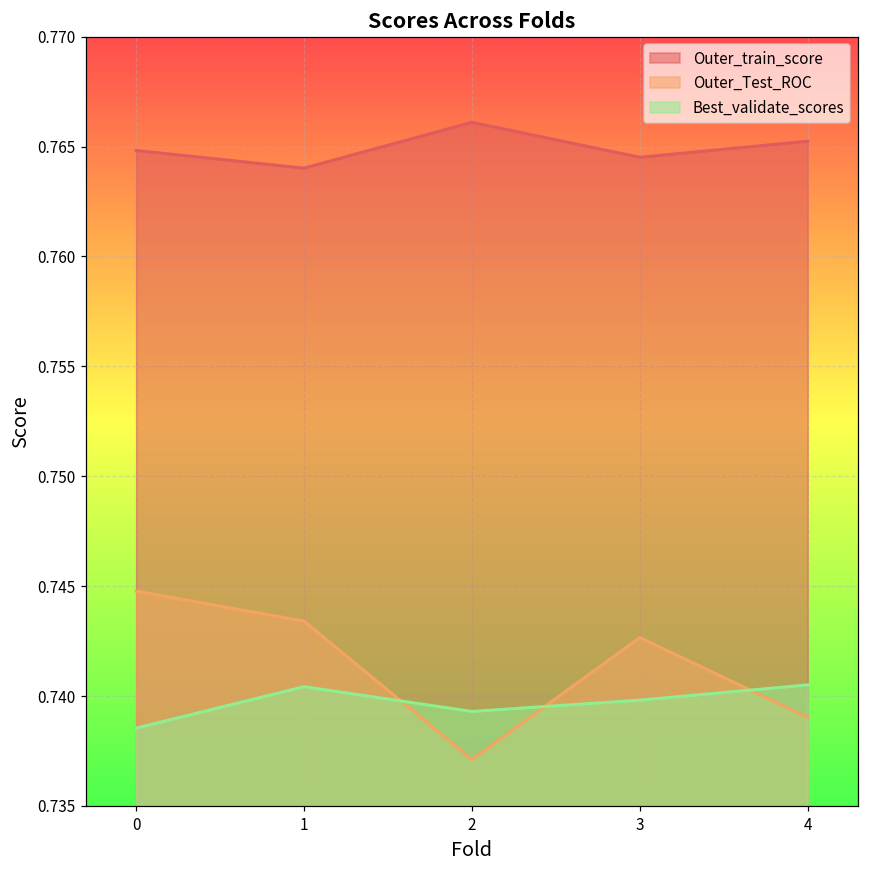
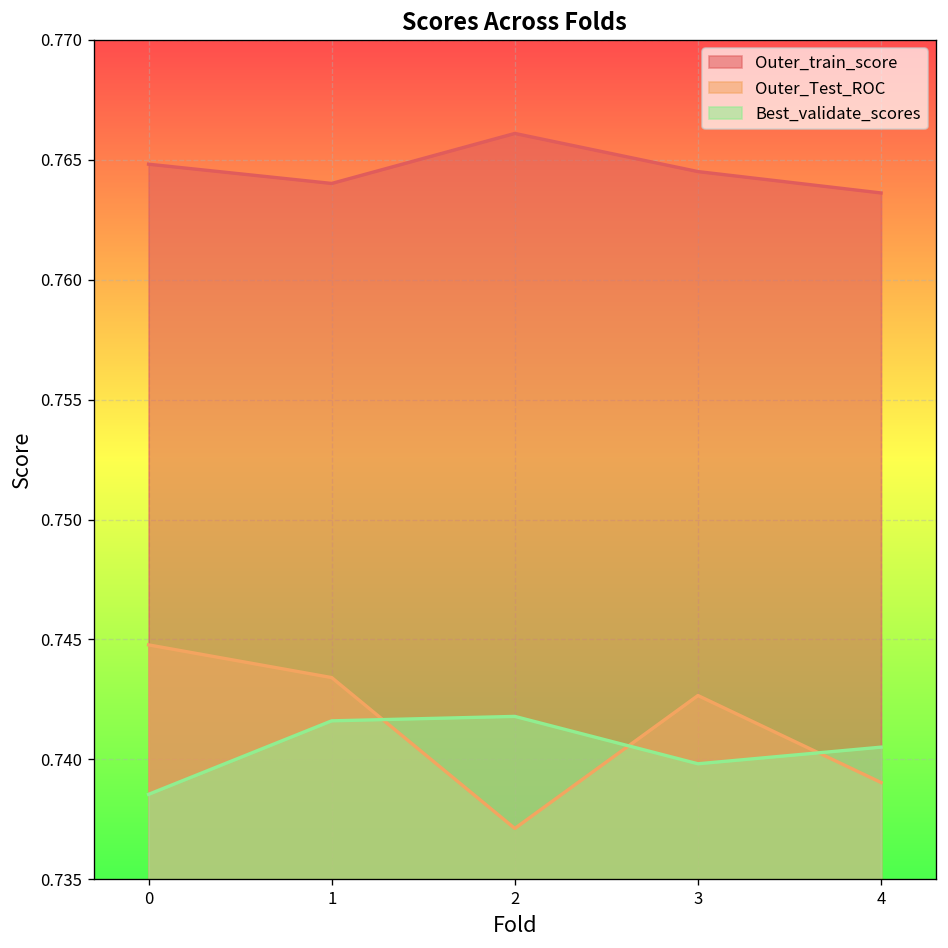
  {
    "Outer_train_score": {
      "0": 0.7648,
      "1": 0.7640,
      "2": 0.7661,
      "3": 0.7645,
-     "4": 0.7652
+     "4": 0.7636
    },
    "Outer_Test_ROC": {
      "0": 0.7448,
      "1": 0.7434,
      "2": 0.7371,
      "3": 0.7427,
      "4": 0.7390
    },
    "Best_validate_scores": {
      "0": 0.7385,
-     "1": 0.7404,
-     "2": 0.7393,
+     "1": 0.7416,
+     "2": 0.7418,
      "3": 0.7398,
      "4": 0.7405
    }
  }
